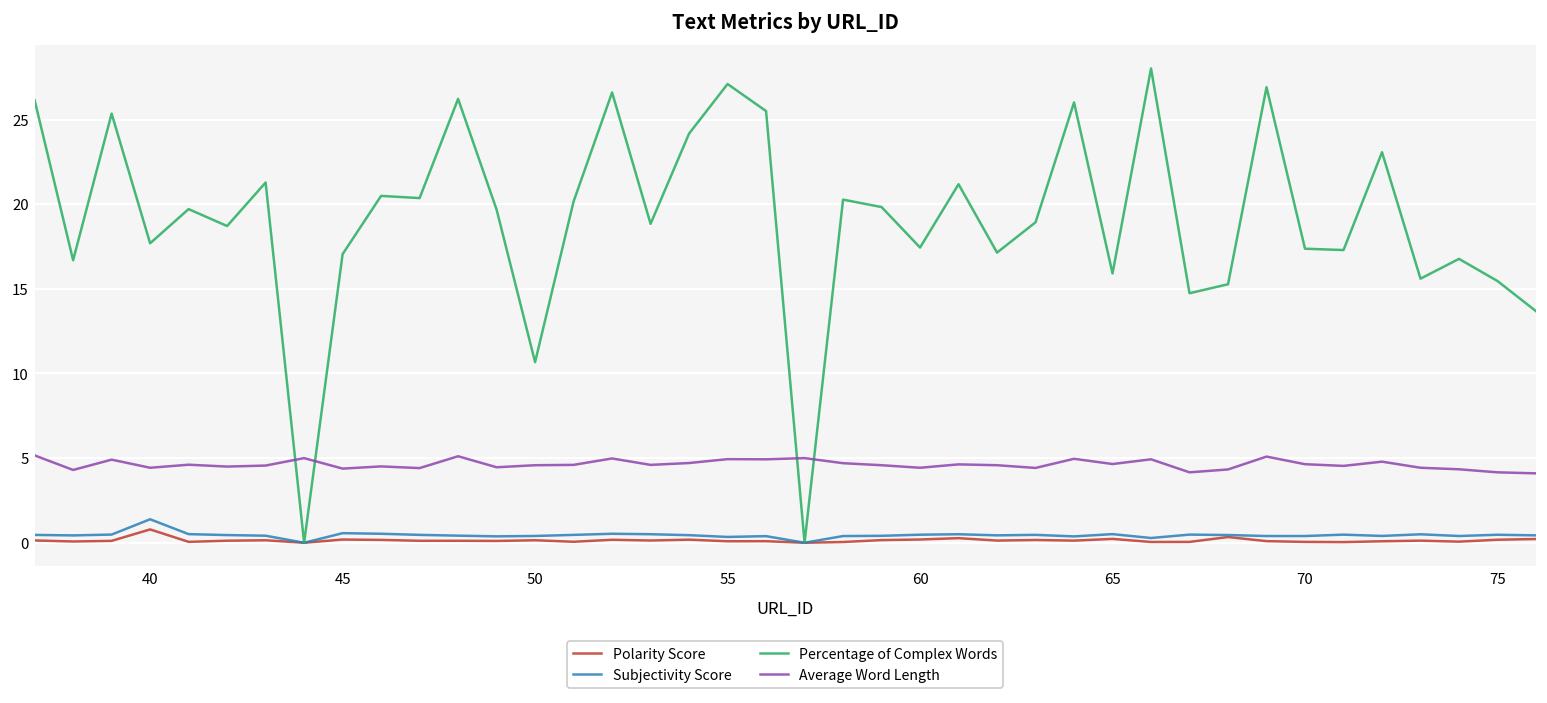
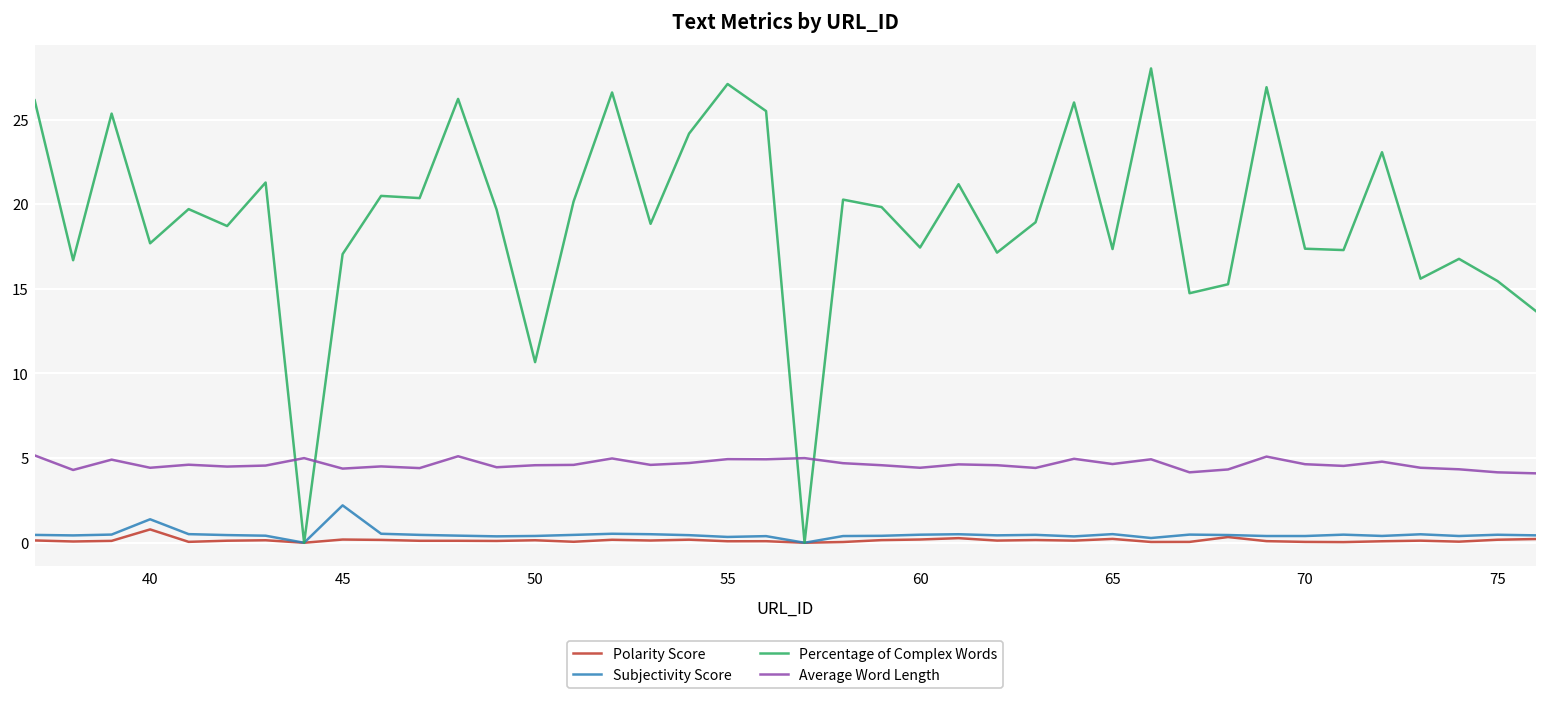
  {
    "Polarity Score": {
      "40": 0.8,
      "45": 0.2,
      "50": 0.1,
      "55": 0.1,
      "60": 0.2,
      "65": 0.2,
      "70": 0.1,
      "75": 0.2
    },
    "Subjectivity Score": {
      "40": 1.4,
-     "45": 0.6,
+     "45": 2.2,
      "50": 0.4,
      "55": 0.3,
      "60": 0.5,
      "65": 0.5,
      "70": 0.4,
      "75": 0.5
    },
    "Percentage of Complex Words": {
      "40": 17.7,
      "45": 17.1,
      "50": 10.7,
      "55": 27.1,
      "60": 17.4,
-     "65": 15.9,
+     "65": 17.4,
      "70": 17.4,
      "75": 15.5
    },
    "Average Word Length": {
      "40": 4.4,
      "45": 4.4,
      "50": 4.6,
      "55": 4.9,
      "60": 4.4,
      "65": 4.7,
      "70": 4.6,
      "75": 4.2
    }
  }
